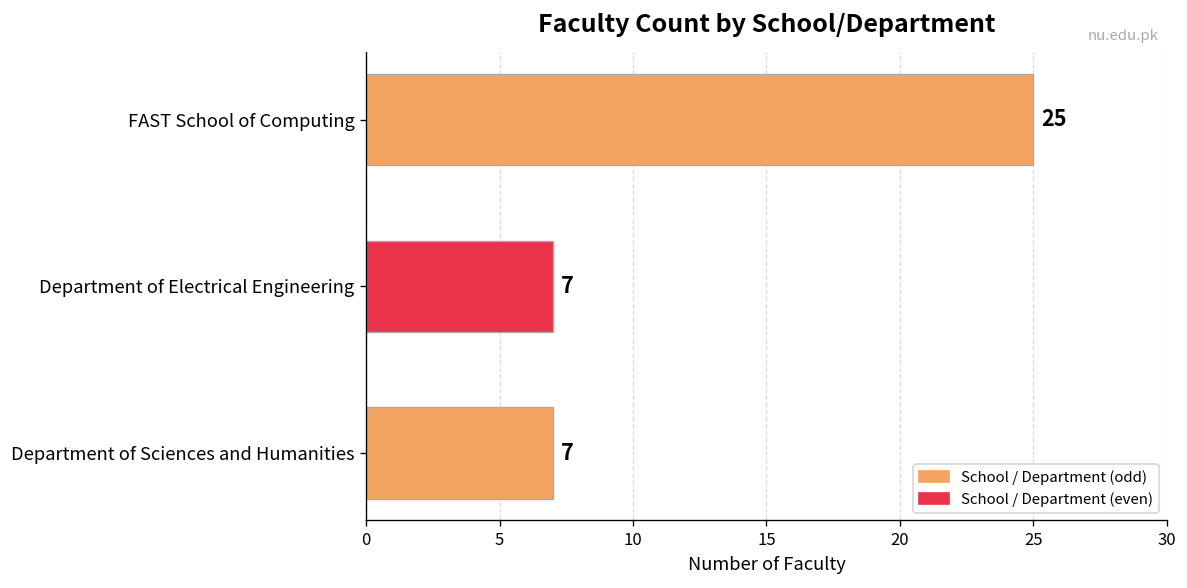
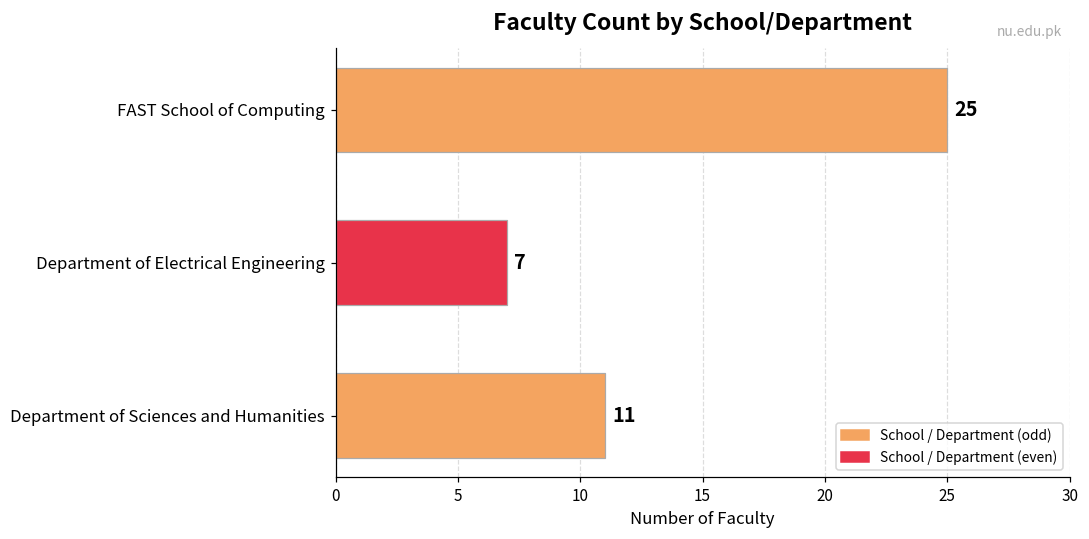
  {
    "FAST School of Computing": 25,
    "Department of Electrical Engineering": 7,
-   "Department of Sciences and Humanities": 7
+   "Department of Sciences and Humanities": 11
  }
